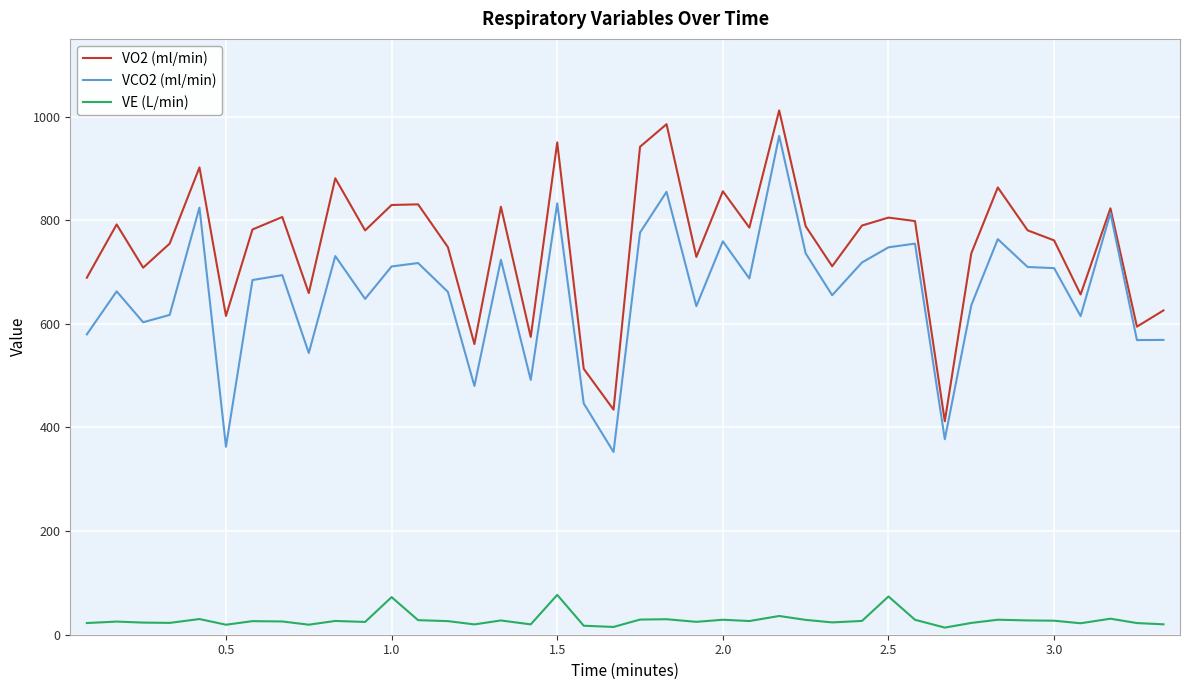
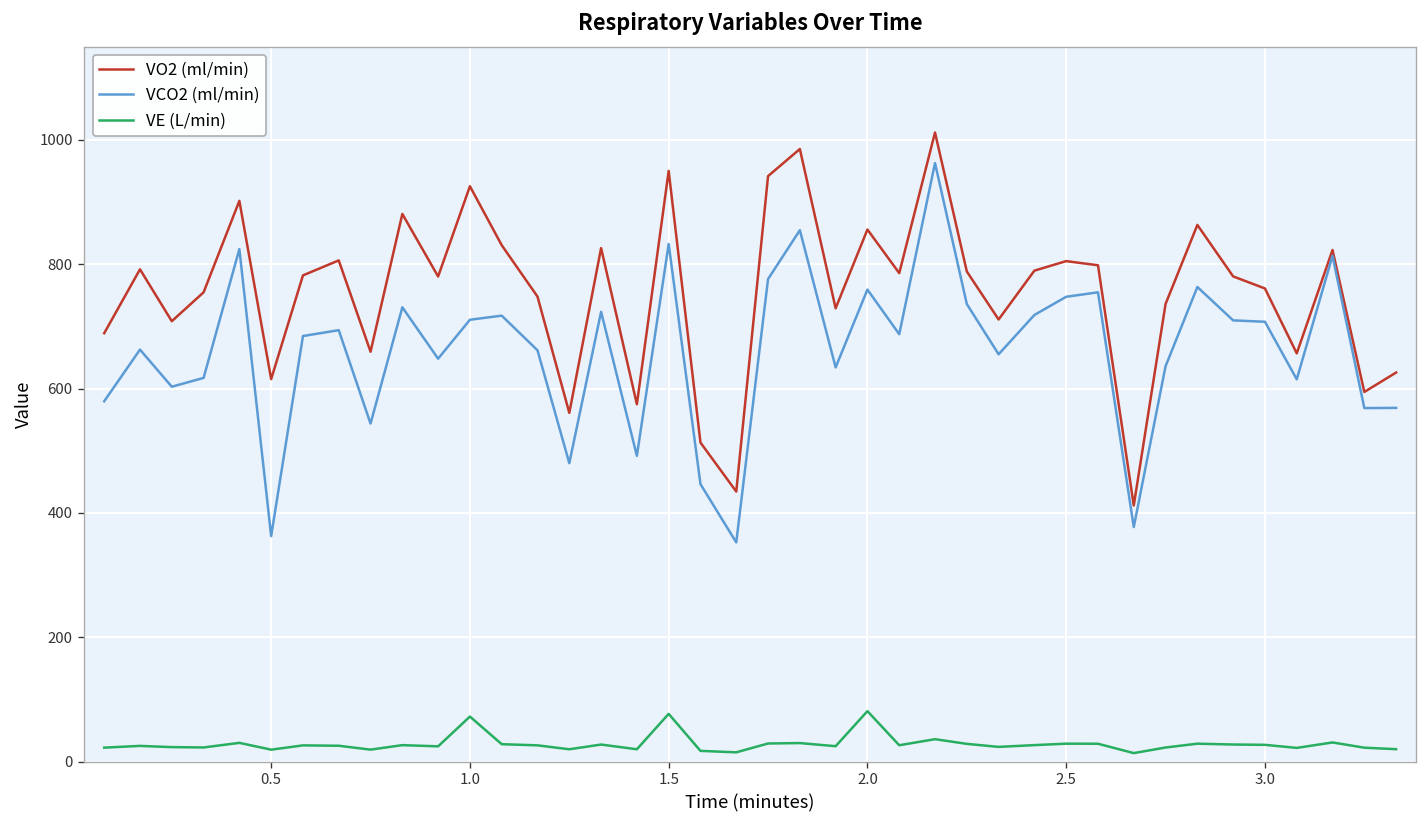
  {
    "VO2 (ml/min)": {
      "0.5": 620,
-     "1.0": 830,
+     "1.0": 930,
      "1.5": 950,
      "2.0": 860,
      "2.5": 810,
      "3.0": 760
    },
    "VCO2 (ml/min)": {
      "0.5": 360,
      "1.0": 710,
      "1.5": 830,
      "2.0": 760,
      "2.5": 750,
      "3.0": 710
    },
    "VE (L/min)": {
      "0.5": 20,
      "1.0": 70,
      "1.5": 80,
-     "2.0": 30,
-     "2.5": 70,
+     "2.0": 80,
+     "2.5": 30,
      "3.0": 30
    }
  }
